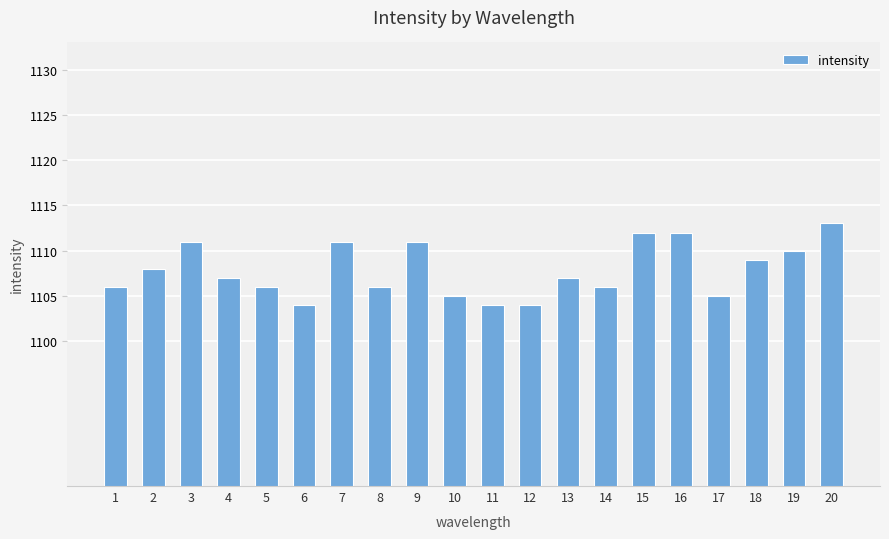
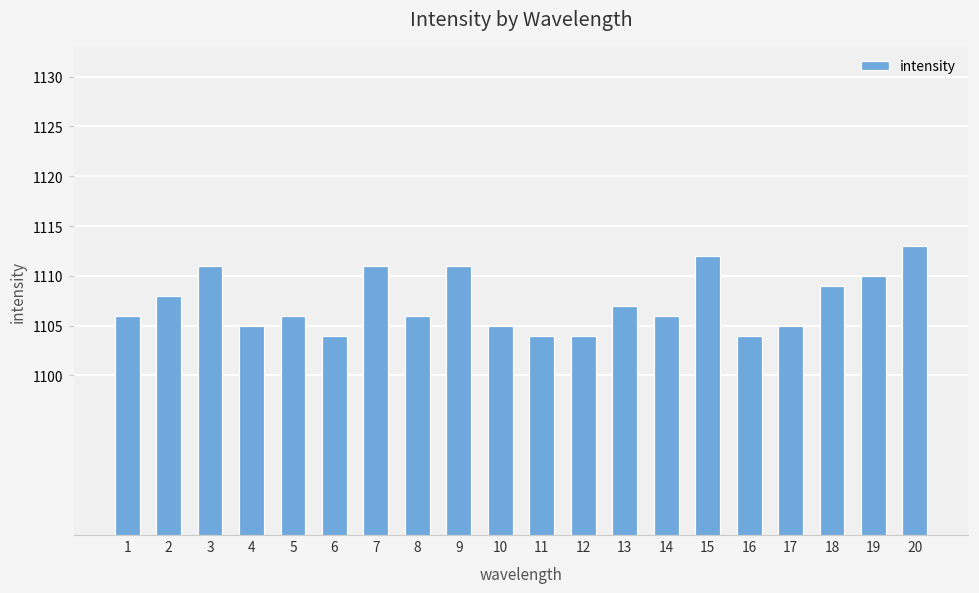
  {
    "1": 1106,
    "2": 1108,
    "3": 1111,
-   "4": 1107,
+   "4": 1105,
    "5": 1106,
    "6": 1104,
    "7": 1111,
    "8": 1106,
    "9": 1111,
    "10": 1105,
    "11": 1104,
    "12": 1104,
    "13": 1107,
    "14": 1106,
    "15": 1112,
-   "16": 1112,
+   "16": 1104,
    "17": 1105,
    "18": 1109,
    "19": 1110,
    "20": 1113
  }
